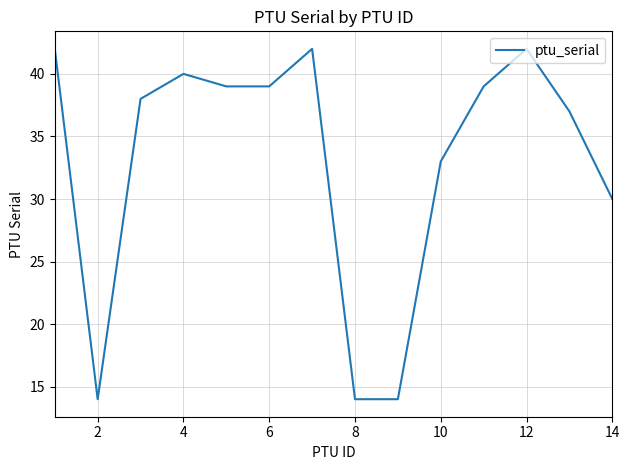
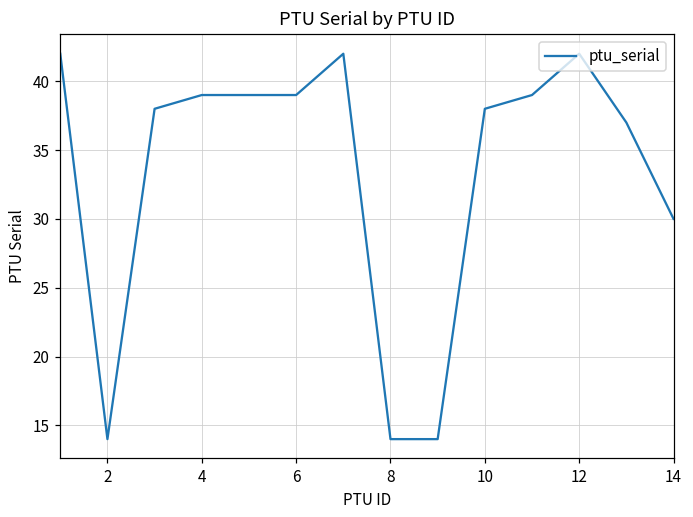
  {
    "2": 14,
-   "4": 40,
+   "4": 39,
    "6": 39,
    "8": 14,
-   "10": 33,
+   "10": 38,
    "14": 30
  }
